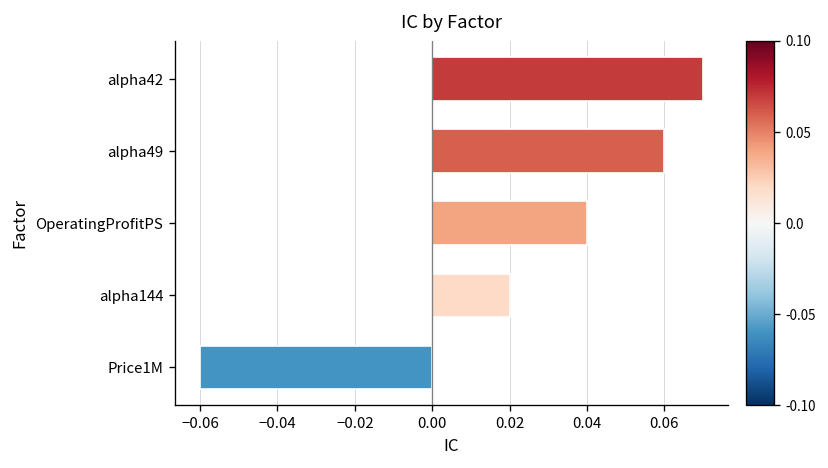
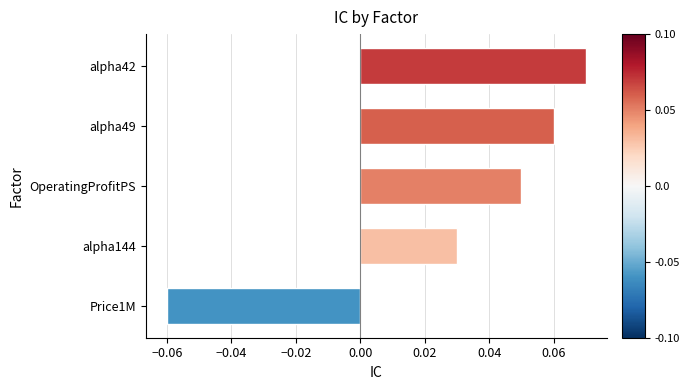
  {
    "alpha42": 0.07,
    "alpha49": 0.06,
-   "OperatingProfitPS": 0.04,
-   "alpha144": 0.02,
+   "OperatingProfitPS": 0.05,
+   "alpha144": 0.03,
    "Price1M": -0.06
  }
